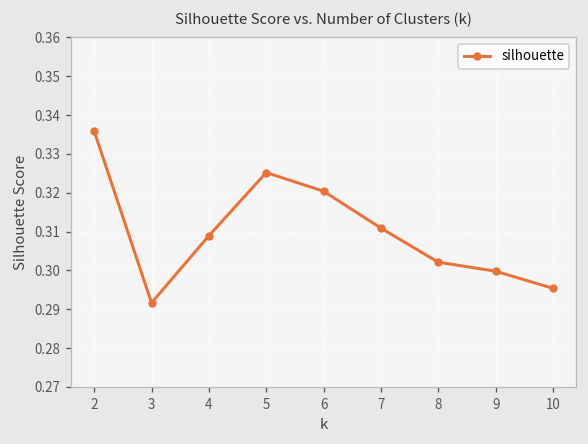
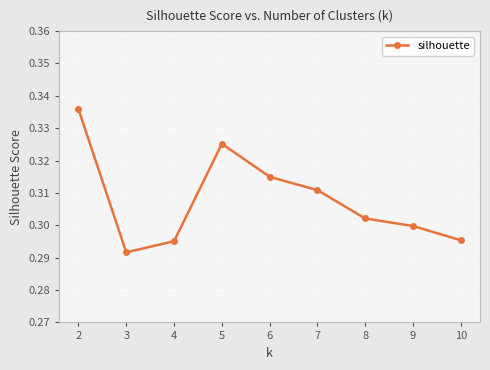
  {
    "2": 0.336,
    "3": 0.292,
-   "4": 0.309,
+   "4": 0.295,
    "5": 0.325,
-   "6": 0.320,
+   "6": 0.315,
    "7": 0.311,
    "8": 0.302,
    "9": 0.300,
    "10": 0.295
  }
